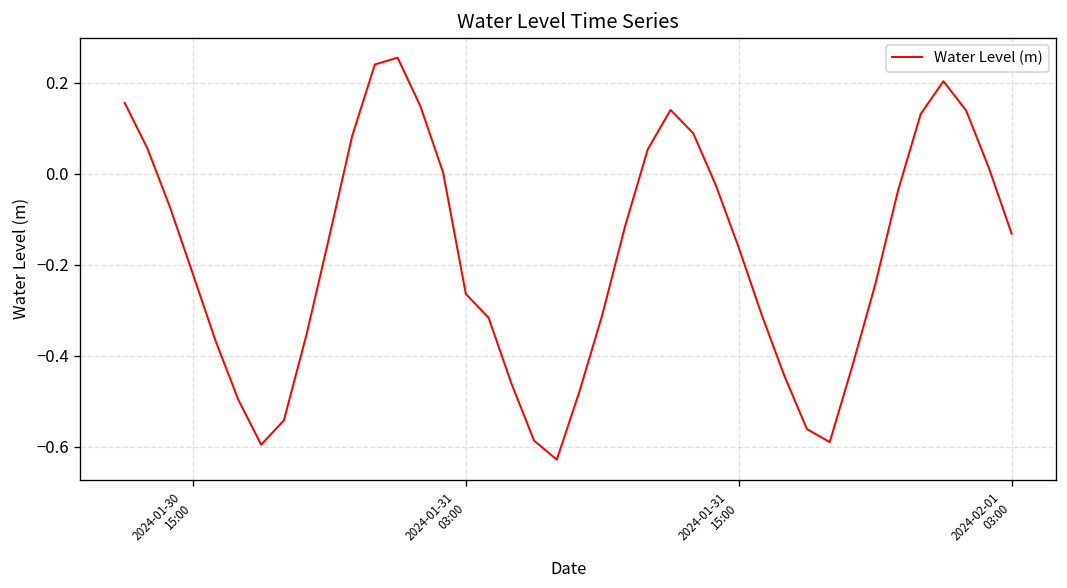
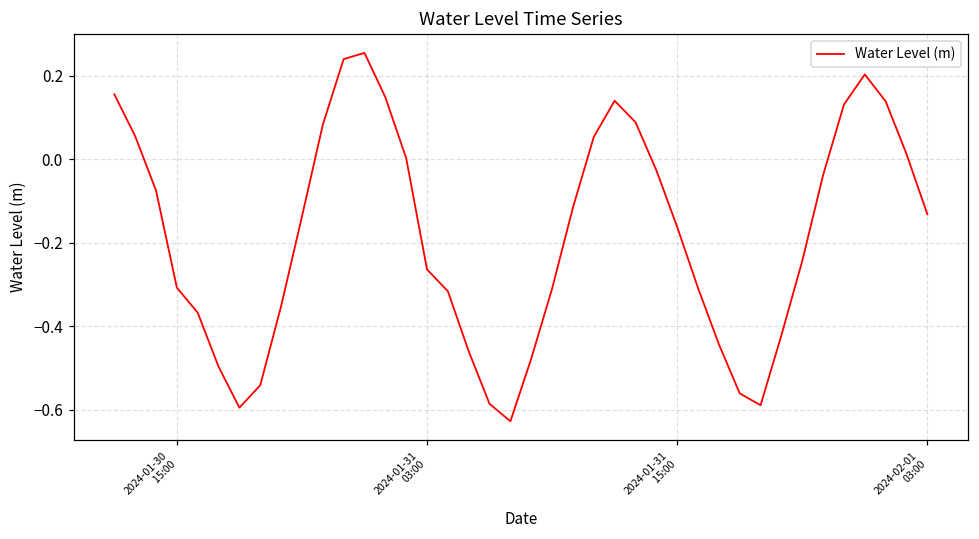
  {
-   "2024-01-30 15:00": -0.22,
+   "2024-01-30 15:00": -0.31,
    "2024-01-31 03:00": -0.26,
    "2024-01-31 15:00": -0.16,
    "2024-02-01 03:00": -0.13
  }
